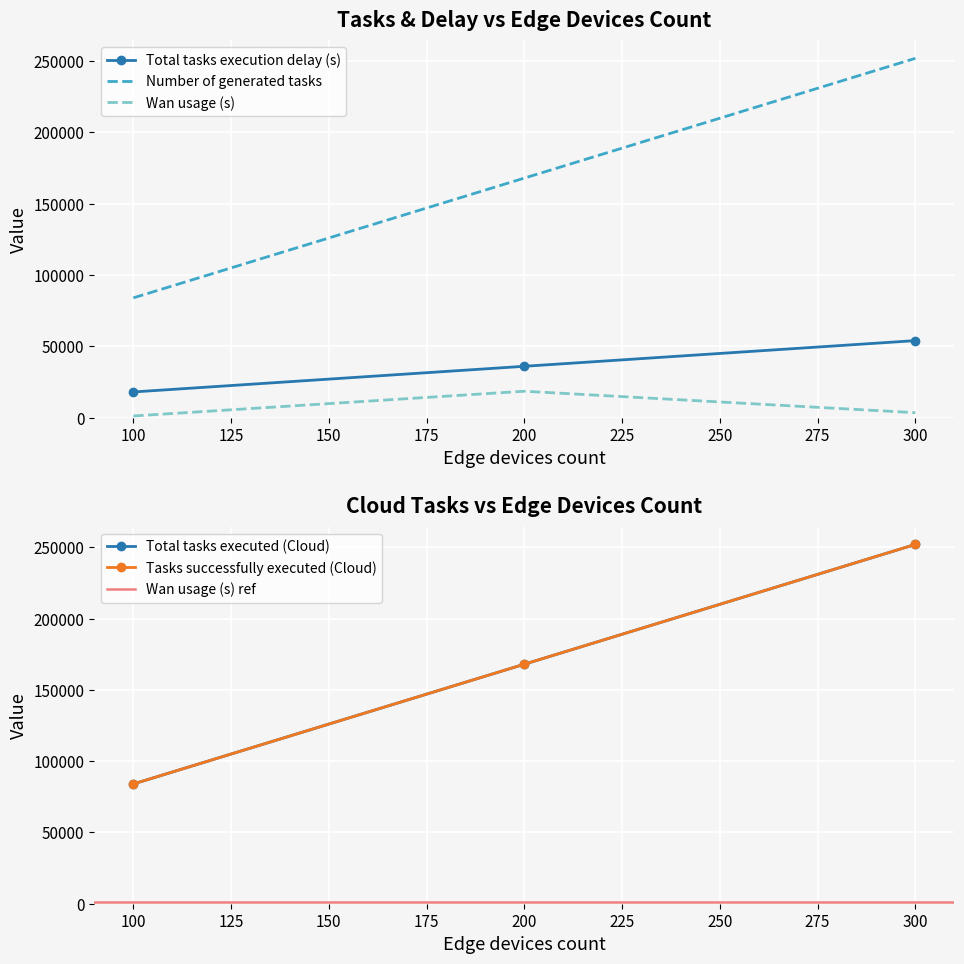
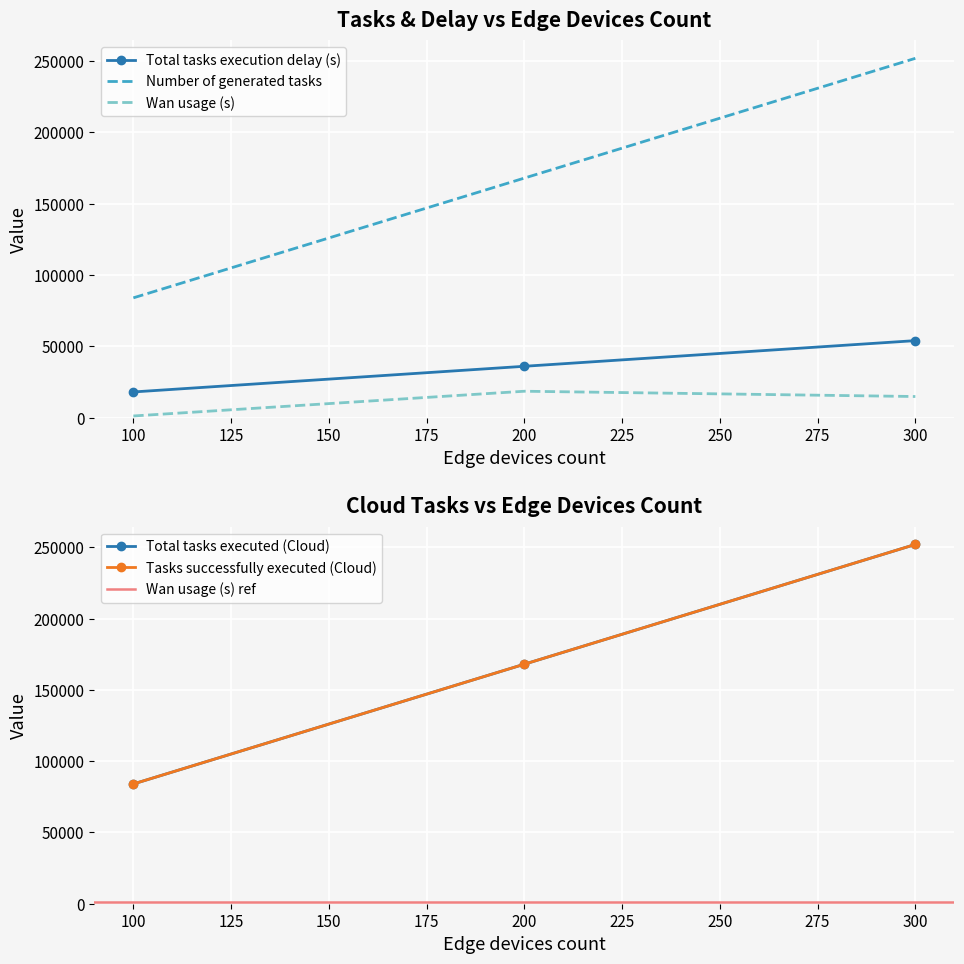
  {
    "Tasks & Delay vs Edge Devices Count": {
      "Wan usage (s)": {
        "100": 1000,
        "200": 19000,
-       "300": 3000
+       "300": 15000
      }
    },
    "Cloud Tasks vs Edge Devices Count": {
      "100": 84000,
      "200": 168000,
      "300": 252000
    }
  }
